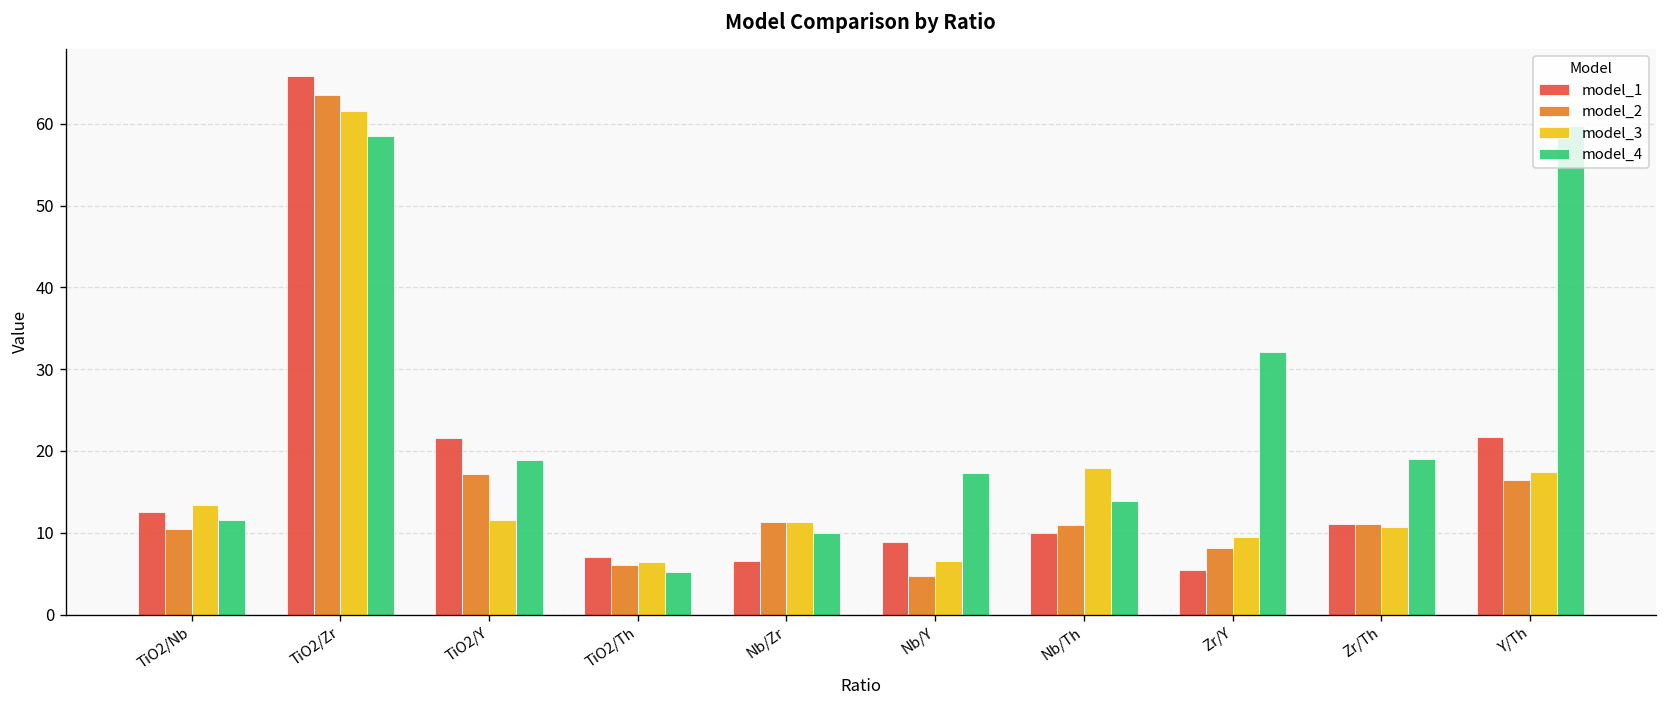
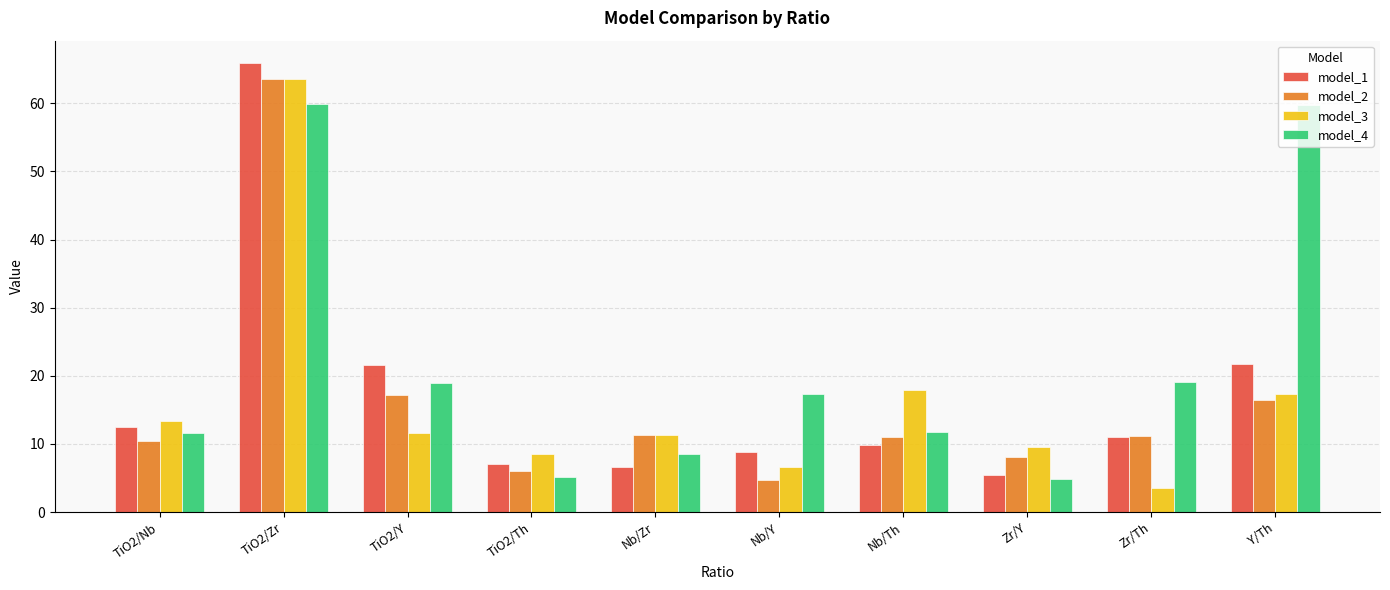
  {
    "model_3": {
      "TiO2/Nb": 13,
-     "TiO2/Zr": 62,
+     "TiO2/Zr": 64,
      "TiO2/Y": 12,
-     "TiO2/Th": 6,
+     "TiO2/Th": 9,
      "Nb/Zr": 11,
      "Nb/Y": 7,
      "Nb/Th": 18,
      "Zr/Y": 10,
-     "Zr/Th": 11,
+     "Zr/Th": 4,
      "Y/Th": 17
    },
    "model_4": {
      "TiO2/Nb": 12,
-     "TiO2/Zr": 58,
+     "TiO2/Zr": 60,
      "TiO2/Y": 19,
      "TiO2/Th": 5,
-     "Nb/Zr": 10,
+     "Nb/Zr": 9,
      "Nb/Y": 17,
-     "Nb/Th": 14,
-     "Zr/Y": 32,
+     "Nb/Th": 12,
+     "Zr/Y": 5,
      "Zr/Th": 19
    }
  }
